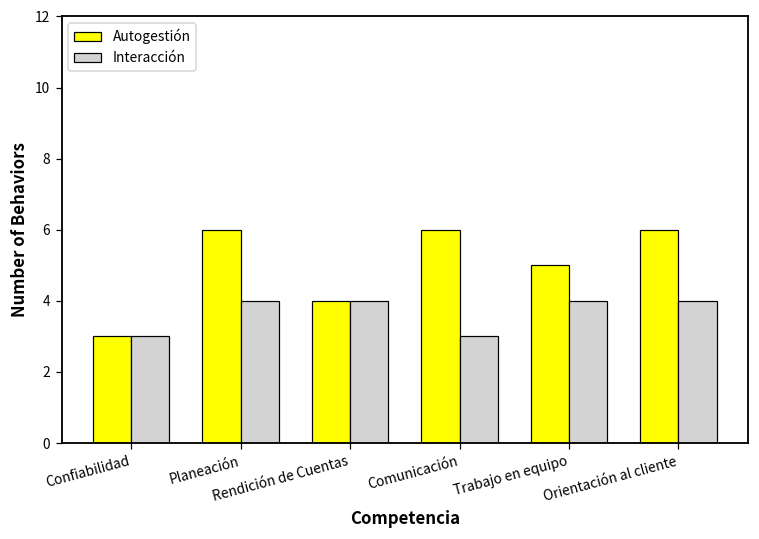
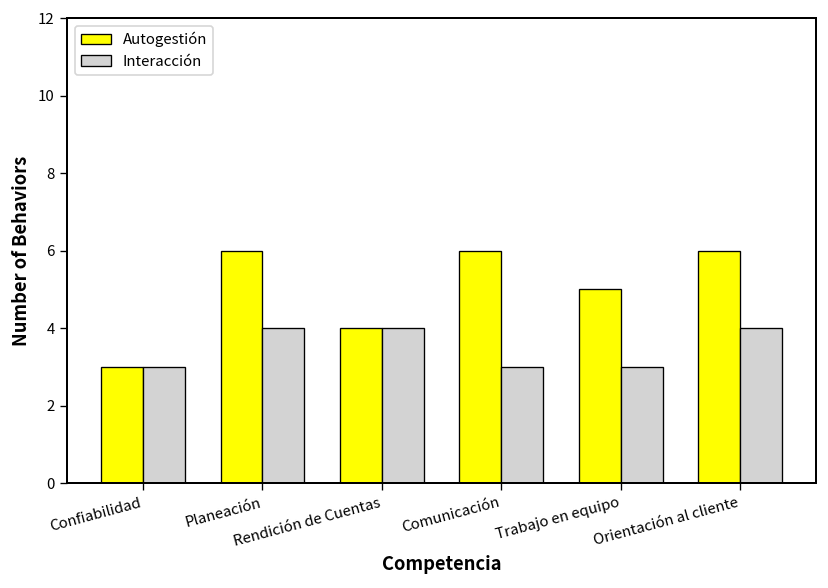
  {
    "Autogestión": {
      "Confiabilidad": 3,
      "Planeación": 6,
      "Rendición de Cuentas": 4,
      "Comunicación": 6,
      "Trabajo en equipo": 5,
      "Orientación al cliente": 6
    },
    "Interacción": {
      "Confiabilidad": 3,
      "Planeación": 4,
      "Rendición de Cuentas": 4,
      "Comunicación": 3,
-     "Trabajo en equipo": 4,
+     "Trabajo en equipo": 3,
      "Orientación al cliente": 4
    }
  }
